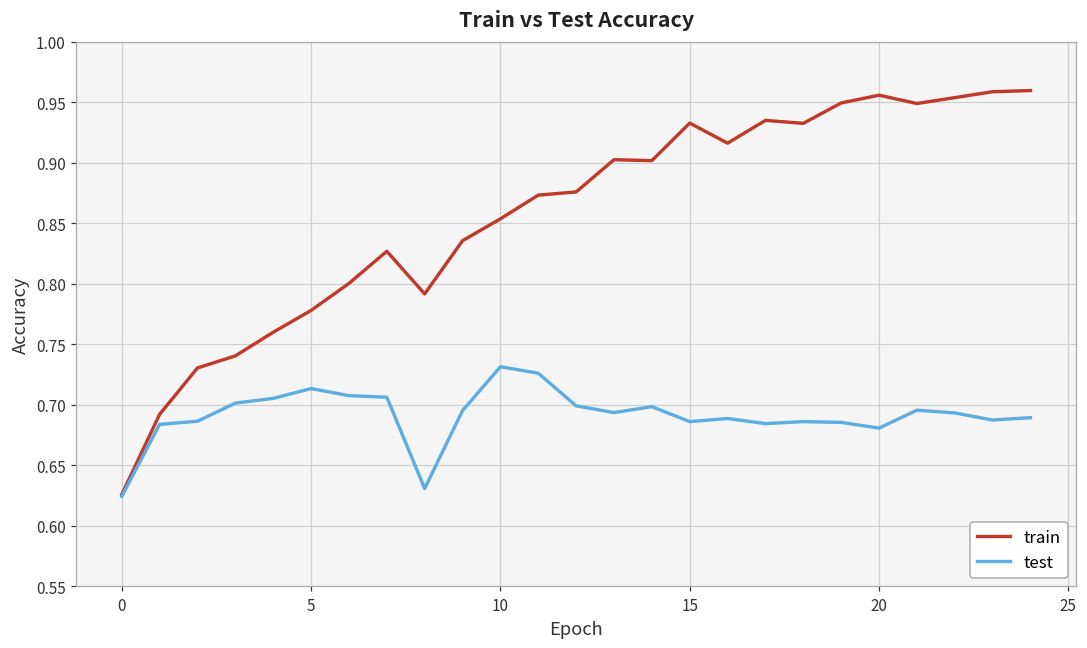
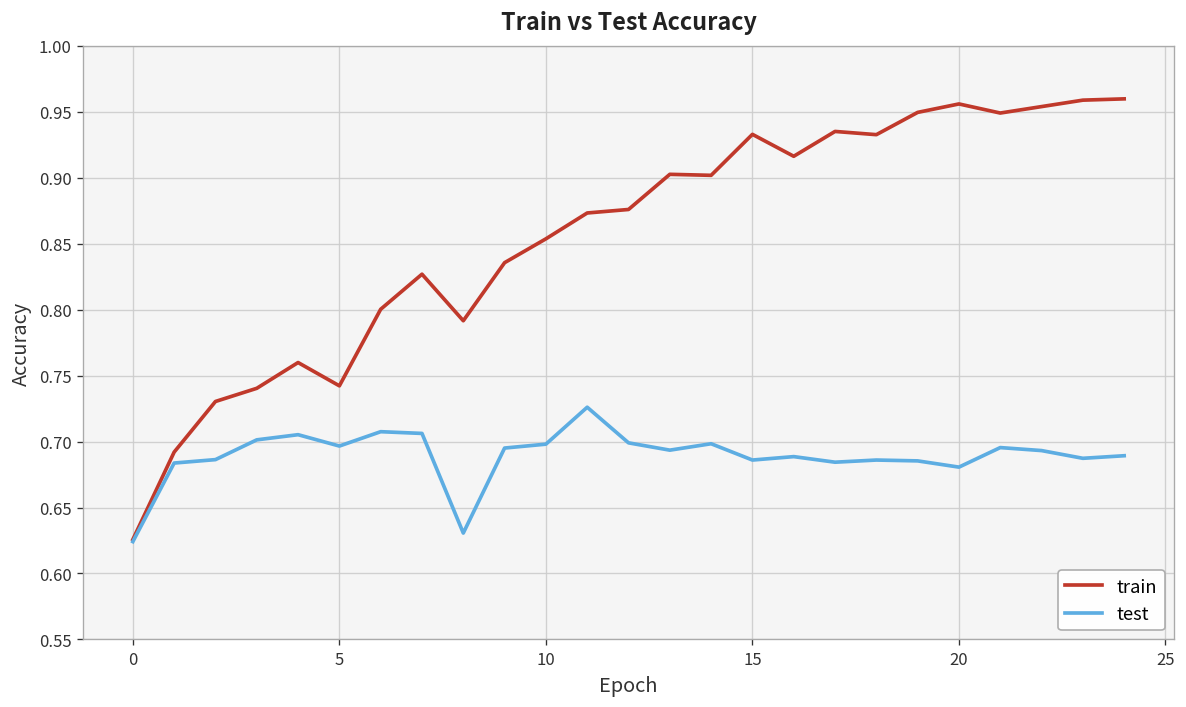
  {
    "train": {
-     "5": 0.778,
+     "5": 0.742,
      "10": 0.854,
      "15": 0.933,
      "20": 0.956
    },
    "test": {
-     "5": 0.713,
-     "10": 0.731,
+     "5": 0.697,
+     "10": 0.698,
      "15": 0.686,
      "20": 0.681
    }
  }
